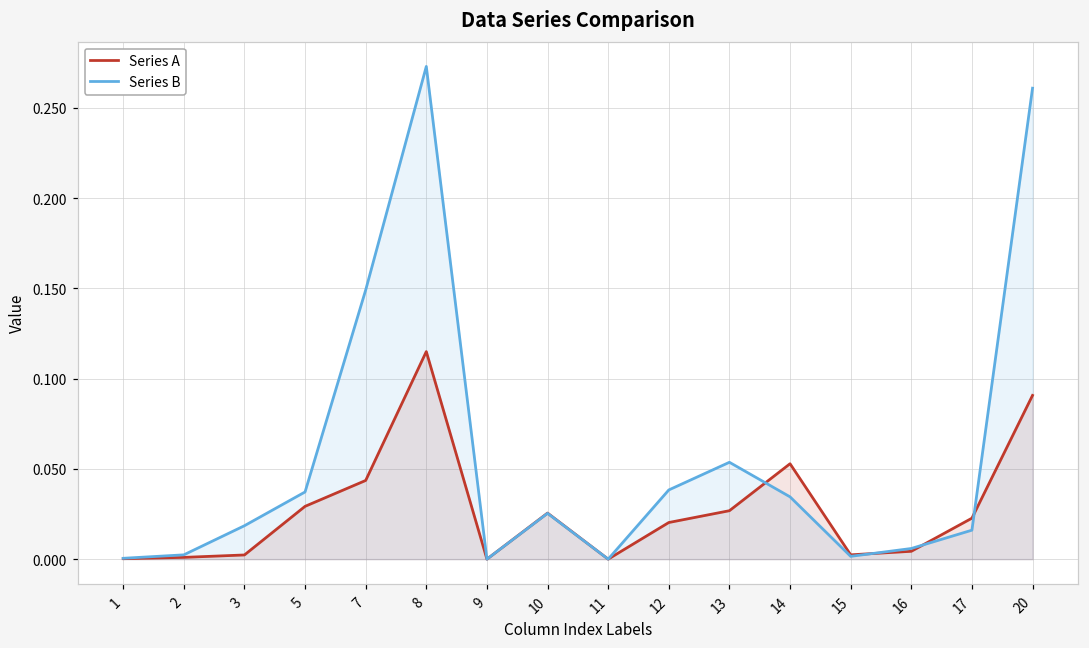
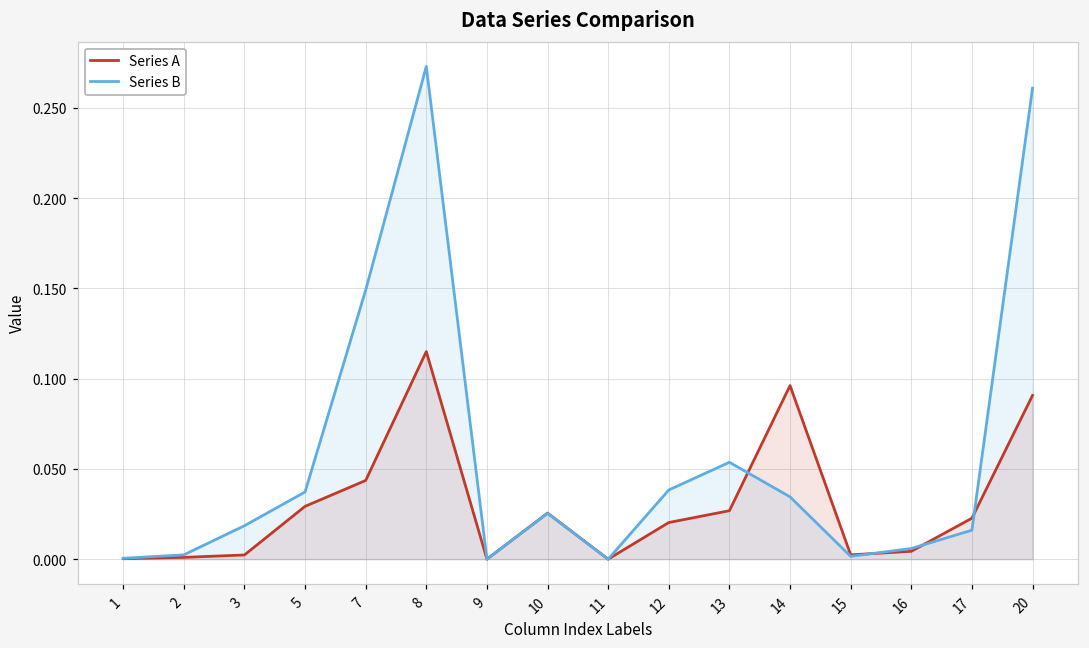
  {
    "Series A": {
      "3": 0.002,
      "5": 0.029,
      "7": 0.044,
      "8": 0.115,
      "12": 0.020,
      "13": 0.027,
-     "14": 0.053,
+     "14": 0.096,
      "16": 0.004,
      "17": 0.023,
      "20": 0.091
    },
    "Series B": {
      "3": 0.019,
      "5": 0.037,
      "7": 0.149,
      "8": 0.273,
      "12": 0.038,
      "13": 0.054,
      "14": 0.035,
      "16": 0.006,
      "17": 0.016,
      "20": 0.261
    }
  }
